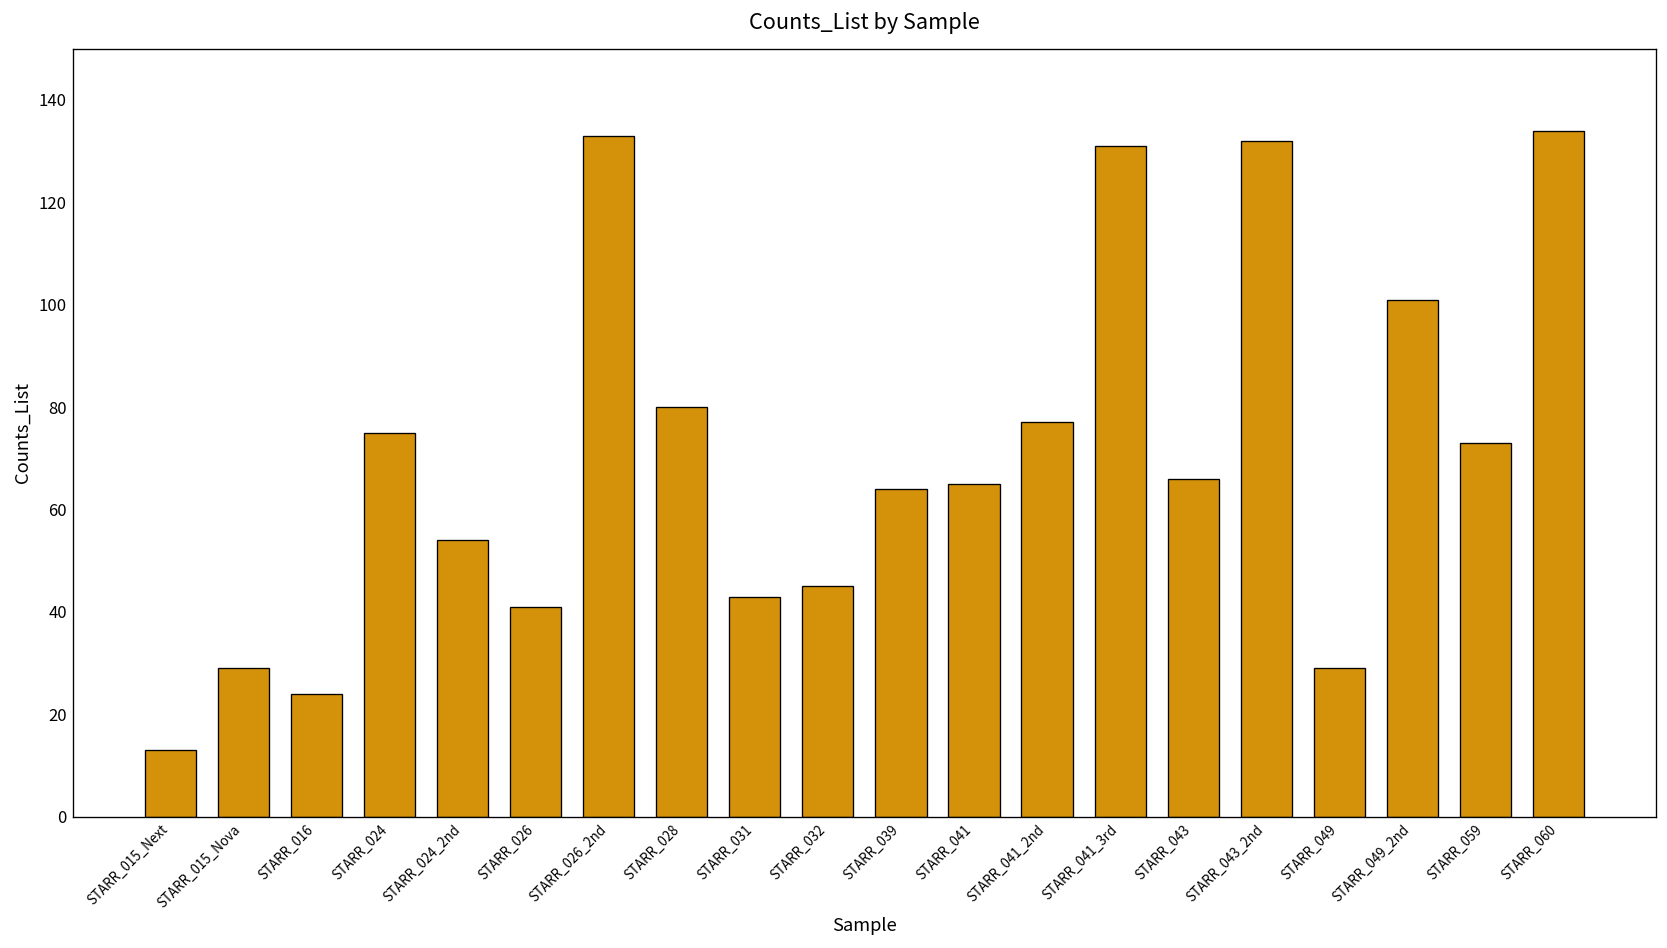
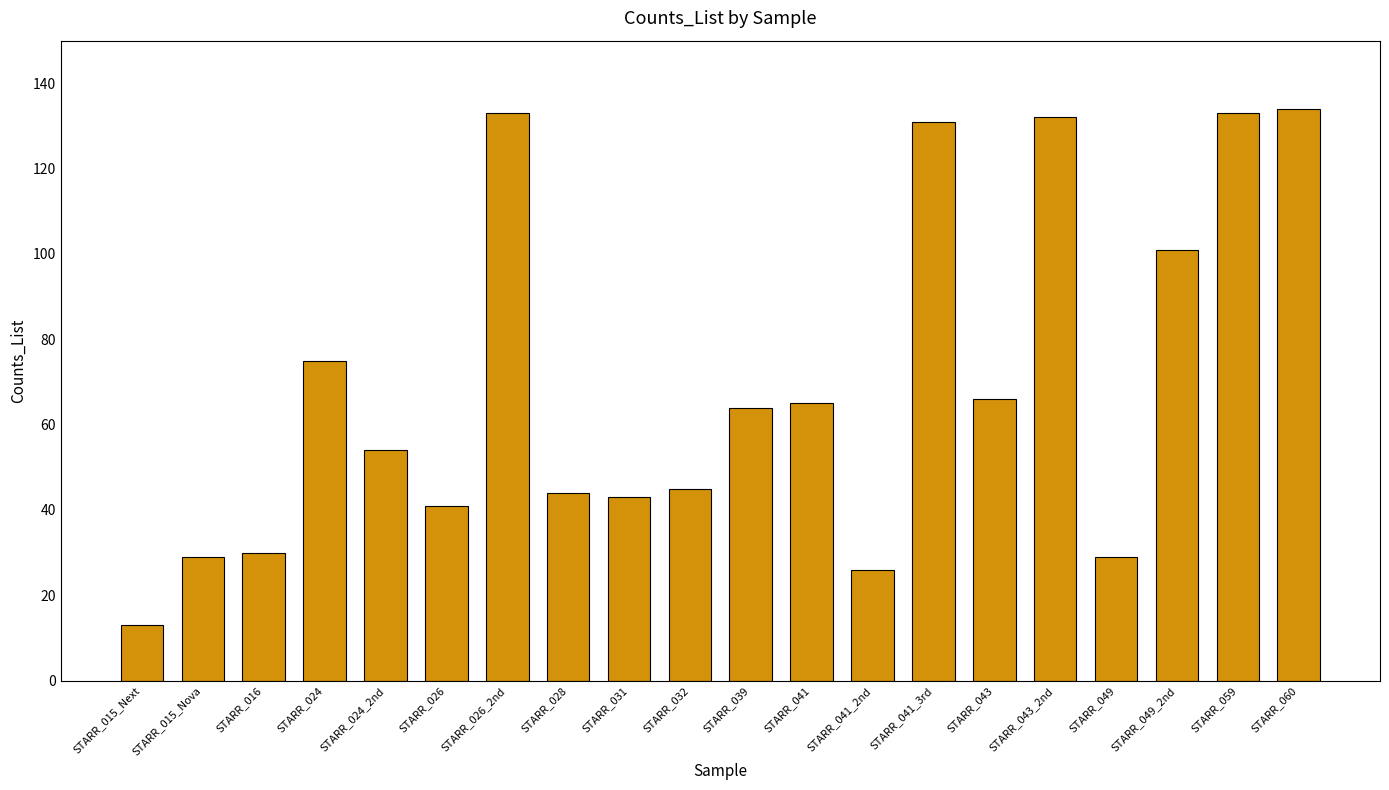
  {
    "STARR_015_Next": 13,
    "STARR_015_Nova": 29,
-   "STARR_016": 24,
+   "STARR_016": 30,
    "STARR_024": 75,
    "STARR_024_2nd": 54,
    "STARR_026": 41,
    "STARR_026_2nd": 133,
-   "STARR_028": 80,
+   "STARR_028": 44,
    "STARR_031": 43,
    "STARR_032": 45,
    "STARR_039": 64,
    "STARR_041": 65,
-   "STARR_041_2nd": 77,
+   "STARR_041_2nd": 26,
    "STARR_041_3rd": 131,
    "STARR_043": 66,
    "STARR_043_2nd": 132,
    "STARR_049": 29,
    "STARR_049_2nd": 101,
-   "STARR_059": 73,
+   "STARR_059": 133,
    "STARR_060": 134
  }
